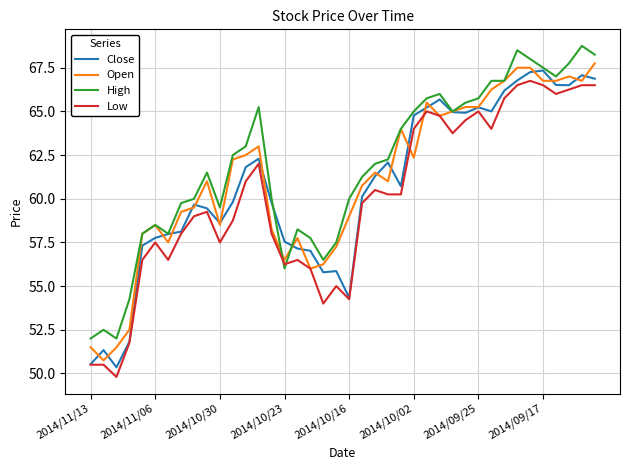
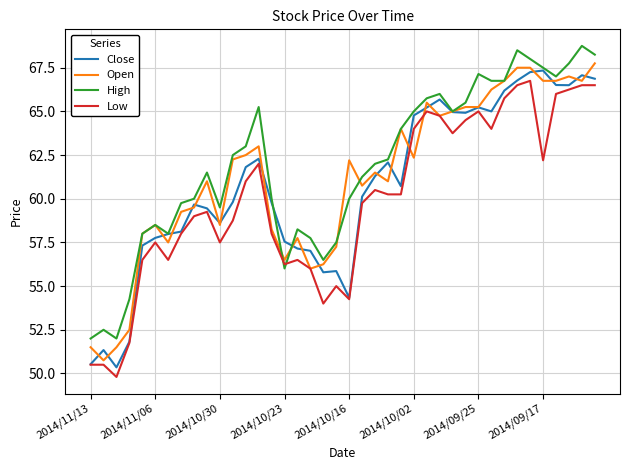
  {
    "Close": {
      "2014/11/06": 57.8,
      "2014/10/23": 57.6,
      "2014/10/02": 64.8,
      "2014/09/17": 67.3
    },
    "Open": {
      "2014/11/13": 51.5,
      "2014/10/23": 56.5,
-     "2014/10/16": 59.0,
+     "2014/10/16": 62.2,
      "2014/10/02": 62.4,
      "2014/09/17": 66.8
    },
    "High": {
      "2014/11/13": 52.0,
      "2014/10/30": 59.5,
      "2014/10/23": 56.0,
      "2014/10/16": 60.0,
      "2014/10/02": 65.0,
-     "2014/09/25": 65.8,
+     "2014/09/25": 67.1,
      "2014/09/17": 67.5
    },
    "Low": {
      "2014/11/06": 57.5,
      "2014/10/30": 57.5,
      "2014/10/23": 56.3,
      "2014/10/02": 64.0,
      "2014/09/25": 65.0,
-     "2014/09/17": 66.5
+     "2014/09/17": 62.2
    }
  }
